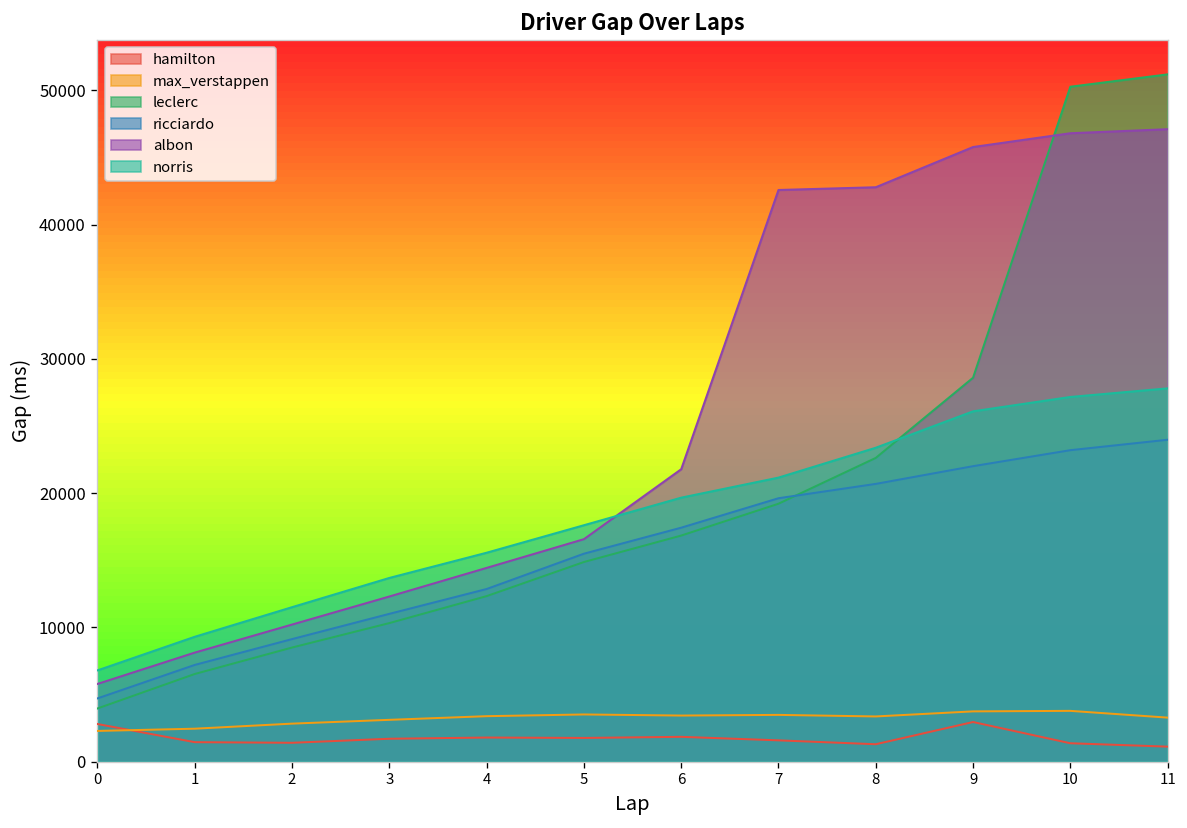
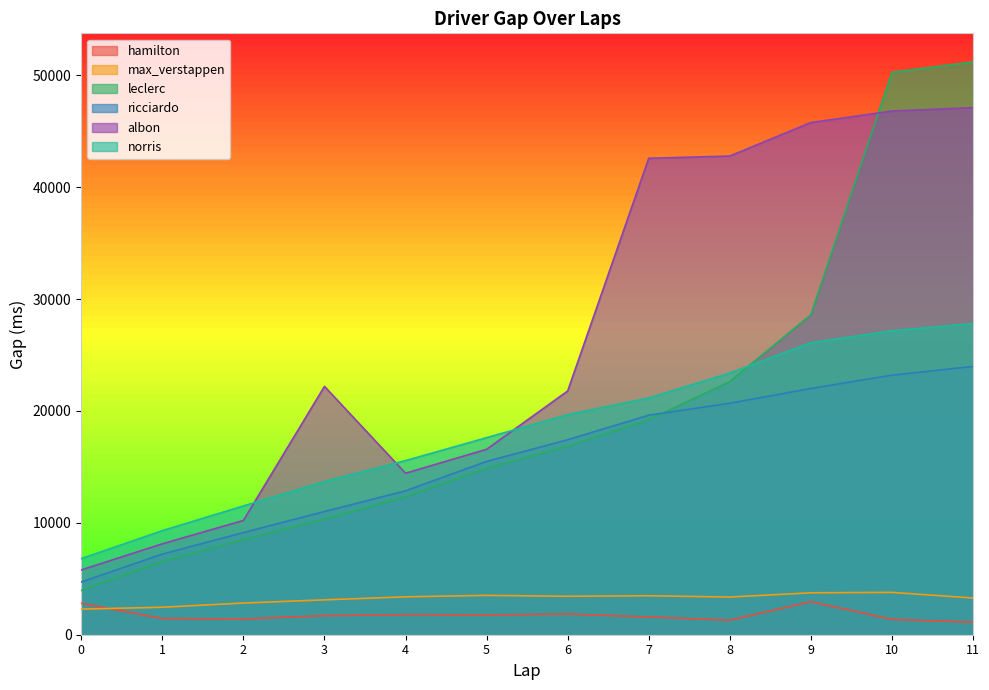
  {
    "hamilton": {
      "0": 2800,
      "1": 1500,
      "2": 1400,
      "3": 1700,
      "4": 1800,
      "5": 1800,
      "6": 1900,
      "7": 1600,
      "8": 1300,
      "9": 3000,
      "10": 1400,
      "11": 1100
    },
    "max_verstappen": {
      "0": 2300,
      "1": 2500,
      "2": 2800,
      "3": 3100,
      "4": 3400,
      "5": 3500,
      "6": 3400,
      "7": 3500,
      "8": 3400,
      "9": 3700,
      "10": 3800,
      "11": 3300
    },
    "ricciardo": {
      "0": 4700,
      "1": 7200,
      "2": 9100,
      "3": 11000,
      "4": 12900,
      "5": 15500,
      "6": 17400,
      "7": 19600,
      "8": 20700,
      "9": 22000,
      "10": 23200,
      "11": 24000
    },
    "albon": {
      "0": 5800,
      "1": 8100,
      "2": 10200,
-     "3": 12300,
+     "3": 22200,
      "4": 14400,
      "5": 16600,
      "6": 21800,
      "7": 42600,
      "8": 42800,
      "9": 45800,
      "10": 46800,
      "11": 47100
    }
  }
